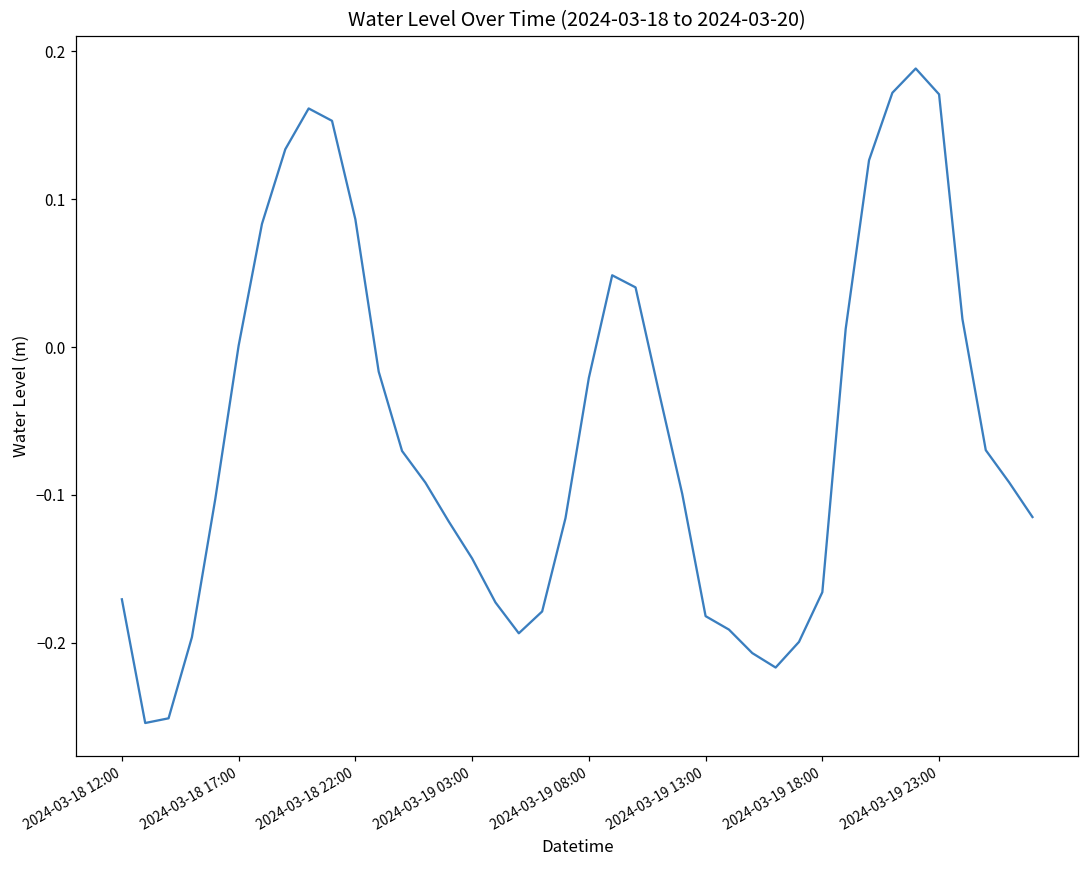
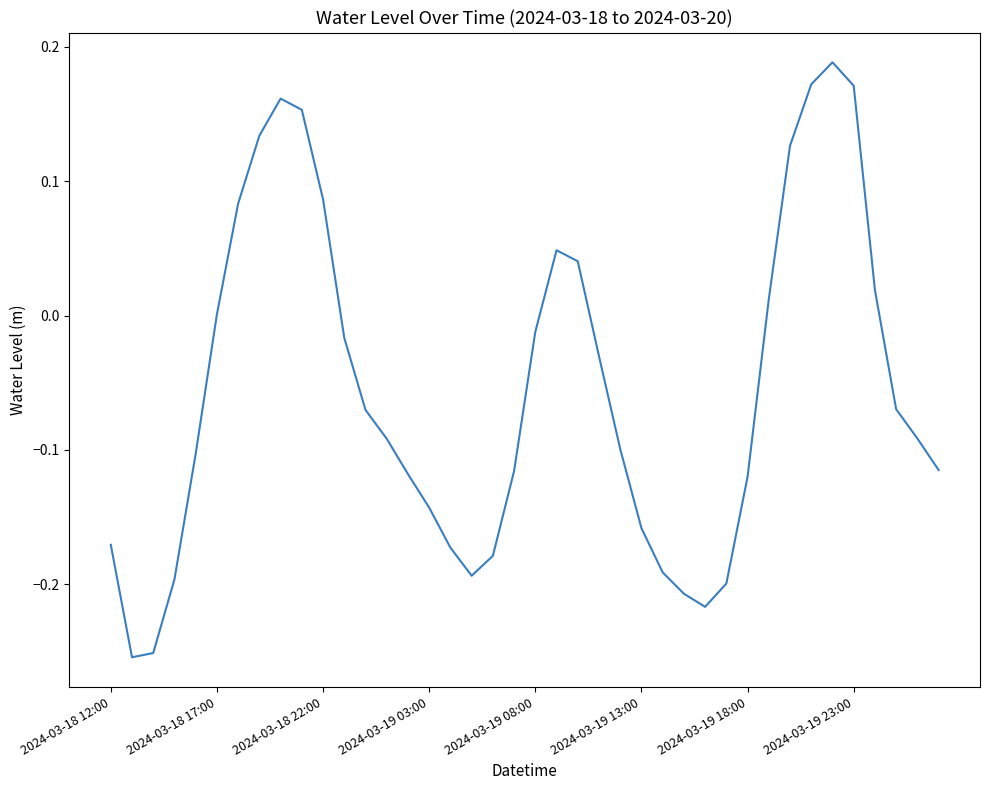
  {
    "2024-03-18 12:00": -0.171,
    "2024-03-18 17:00": 0.001,
    "2024-03-18 22:00": 0.086,
    "2024-03-19 03:00": -0.143,
-   "2024-03-19 08:00": -0.021,
-   "2024-03-19 13:00": -0.182,
-   "2024-03-19 18:00": -0.166,
+   "2024-03-19 08:00": -0.012,
+   "2024-03-19 13:00": -0.158,
+   "2024-03-19 18:00": -0.120,
    "2024-03-19 23:00": 0.171
  }
